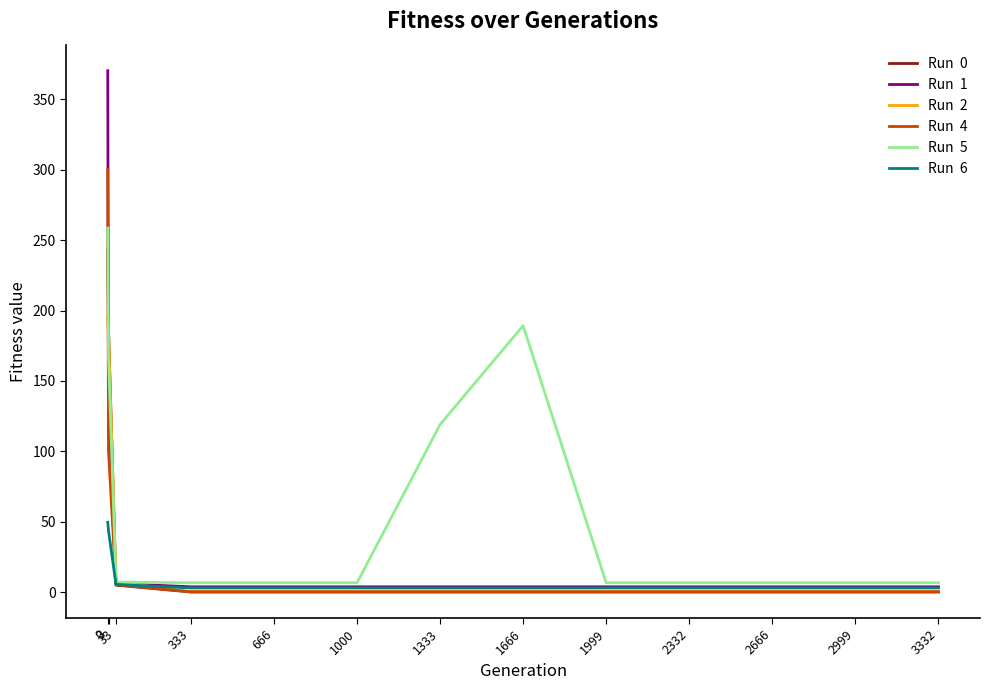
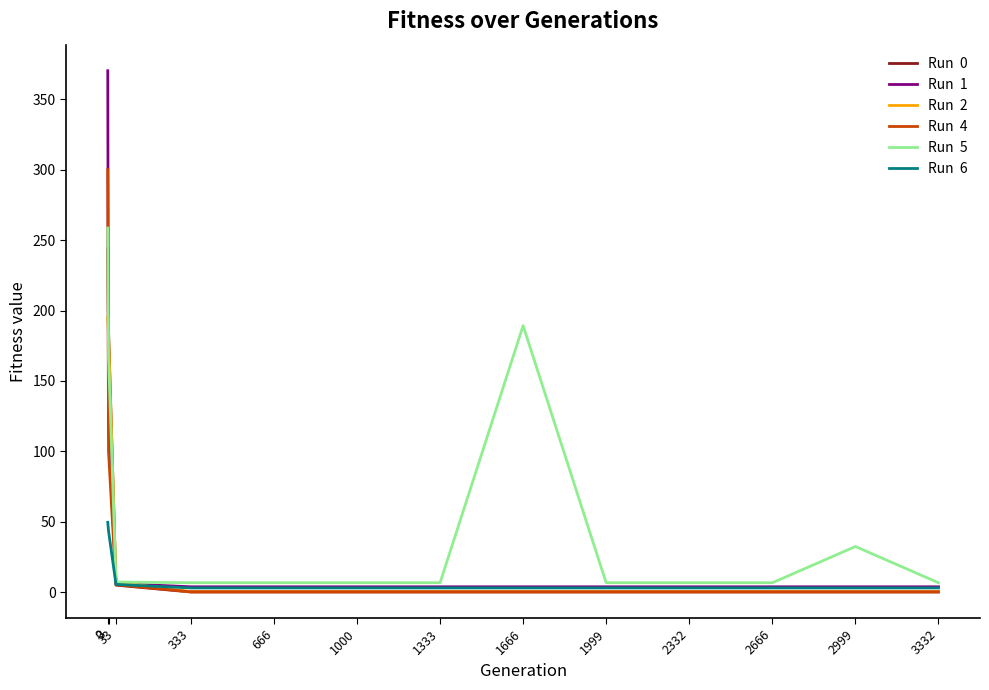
  {
    "Run 0": {
      "0": 244,
      "3": 187
    },
    "Run 1": {
      "0": 370,
      "3": 119
    },
    "Run 2": {
      "0": 195,
      "3": 184
    },
    "Run 4": {
      "0": 300,
      "3": 100
    },
    "Run 5": {
      "0": 259,
      "3": 167,
      "333": 7,
      "666": 7,
      "1000": 7,
-     "1333": 119,
+     "1333": 7,
      "1666": 189,
      "1999": 7,
      "2332": 7,
      "2666": 7,
-     "2999": 7,
+     "2999": 32,
      "3332": 7
    },
    "Run 6": {
      "0": 50,
      "3": 44
    }
  }
